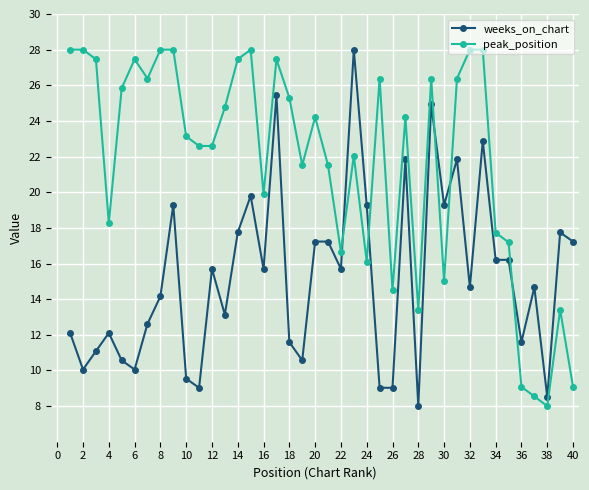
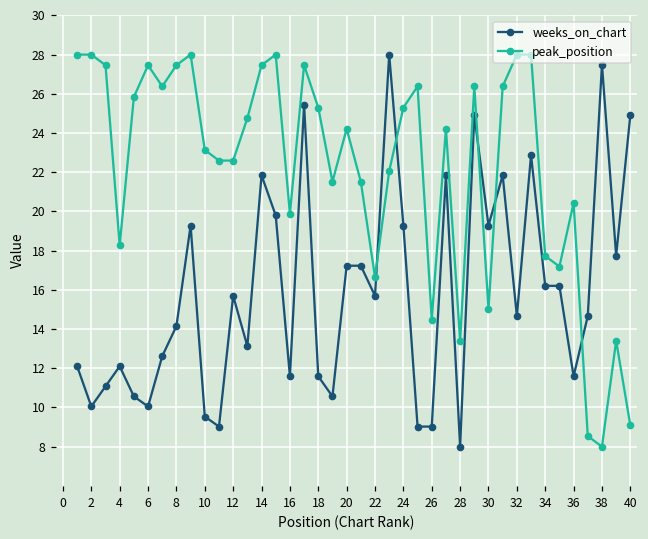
  {
    "weeks_on_chart": {
      "2": 10.1,
      "4": 12.1,
      "6": 10.1,
      "8": 14.2,
      "10": 9.5,
      "12": 15.7,
-     "14": 17.7,
-     "16": 15.7,
+     "14": 21.8,
+     "16": 11.6,
      "18": 11.6,
      "20": 17.2,
      "22": 15.7,
      "24": 19.3,
      "26": 9.0,
      "28": 8.0,
      "30": 19.3,
      "32": 14.7,
      "34": 16.2,
      "36": 11.6,
-     "38": 8.5,
-     "40": 17.2
+     "38": 27.5,
+     "40": 24.9
    },
    "peak_position": {
      "2": 28.0,
      "4": 18.3,
      "6": 27.5,
-     "8": 28.0,
+     "8": 27.5,
      "10": 23.1,
      "12": 22.6,
      "14": 27.5,
      "16": 19.9,
      "18": 25.3,
      "20": 24.2,
      "22": 16.6,
-     "24": 16.1,
+     "24": 25.3,
      "26": 14.5,
      "28": 13.4,
      "30": 15.0,
      "34": 17.7,
-     "36": 9.1,
+     "36": 20.4,
      "38": 8.0,
      "40": 9.1
    }
  }
